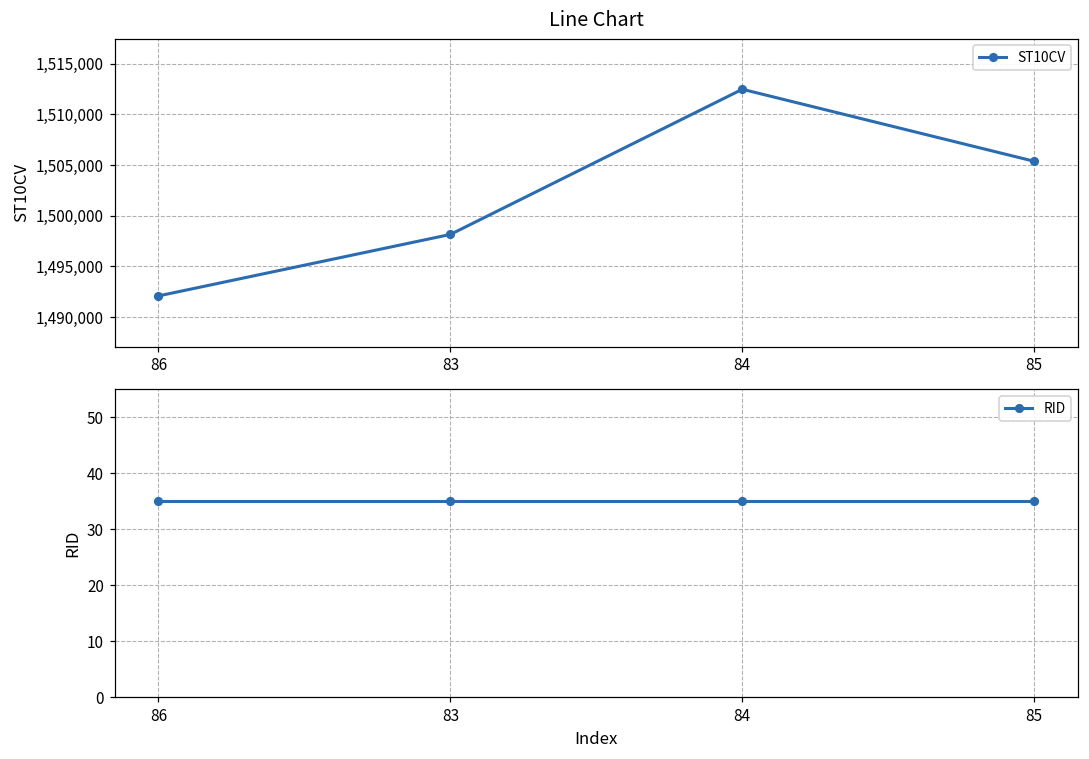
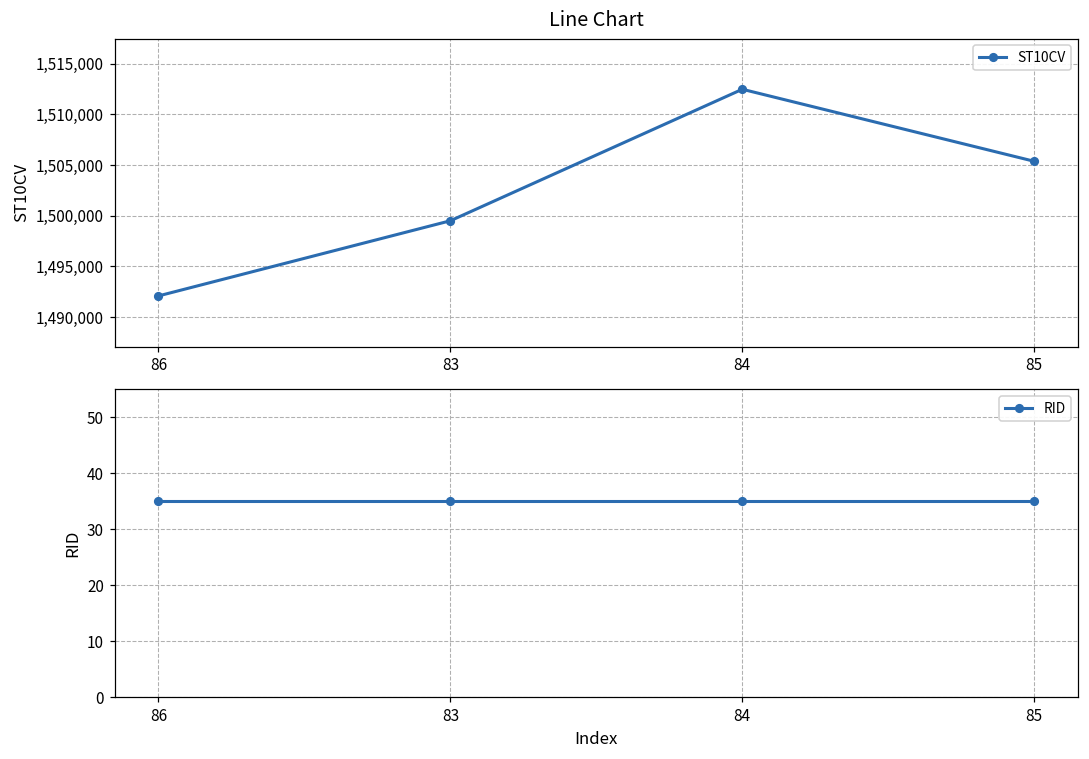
  {
    "Line Chart": {
      "86": "1,492,000",
-     "83": "1,498,000",
+     "83": "1,500,000",
      "84": "1,512,000",
      "85": "1,505,000"
    }
  }
